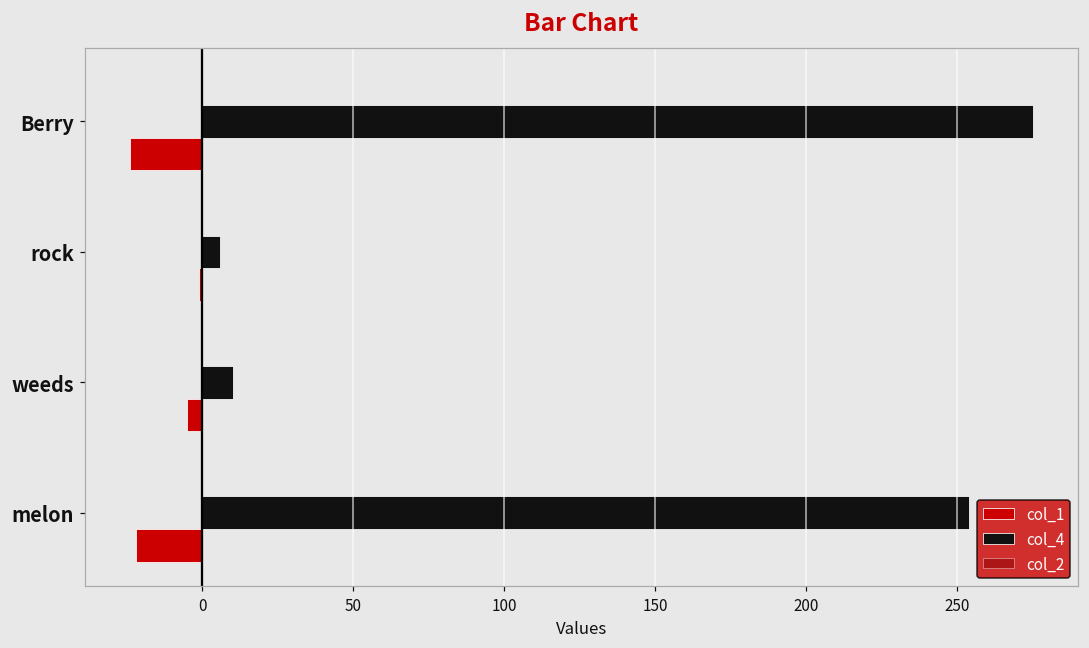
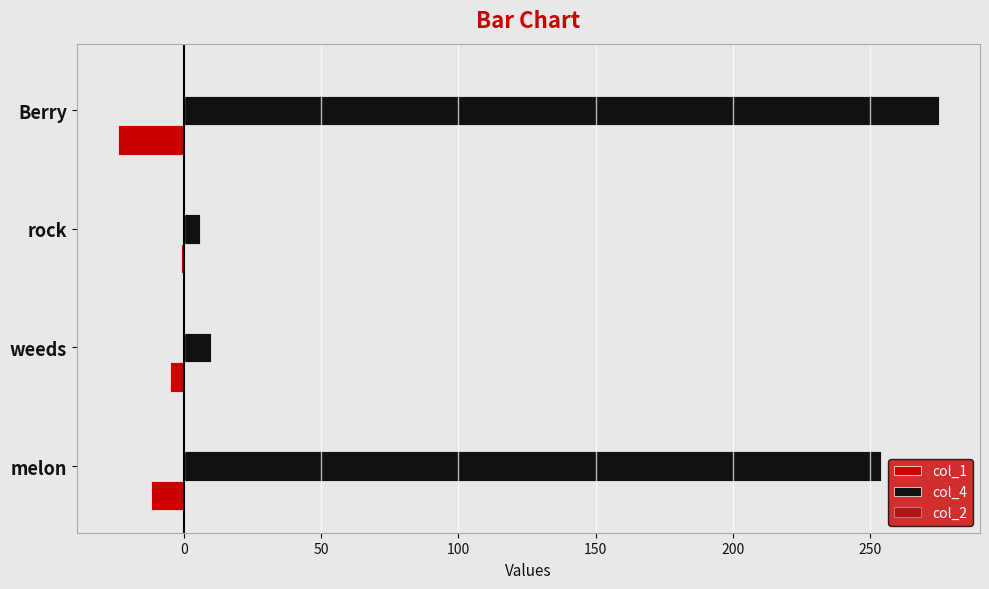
  {
    "col_1": {
      "Berry": -24,
      "rock": -1,
      "weeds": -5,
-     "melon": -22
+     "melon": -12
    },
    "col_4": {
      "Berry": 275,
      "rock": 6,
      "weeds": 10,
      "melon": 254
    },
    "col_2": {
      "Berry": 0,
      "rock": 0,
      "weeds": 0,
      "melon": 0
    }
  }
